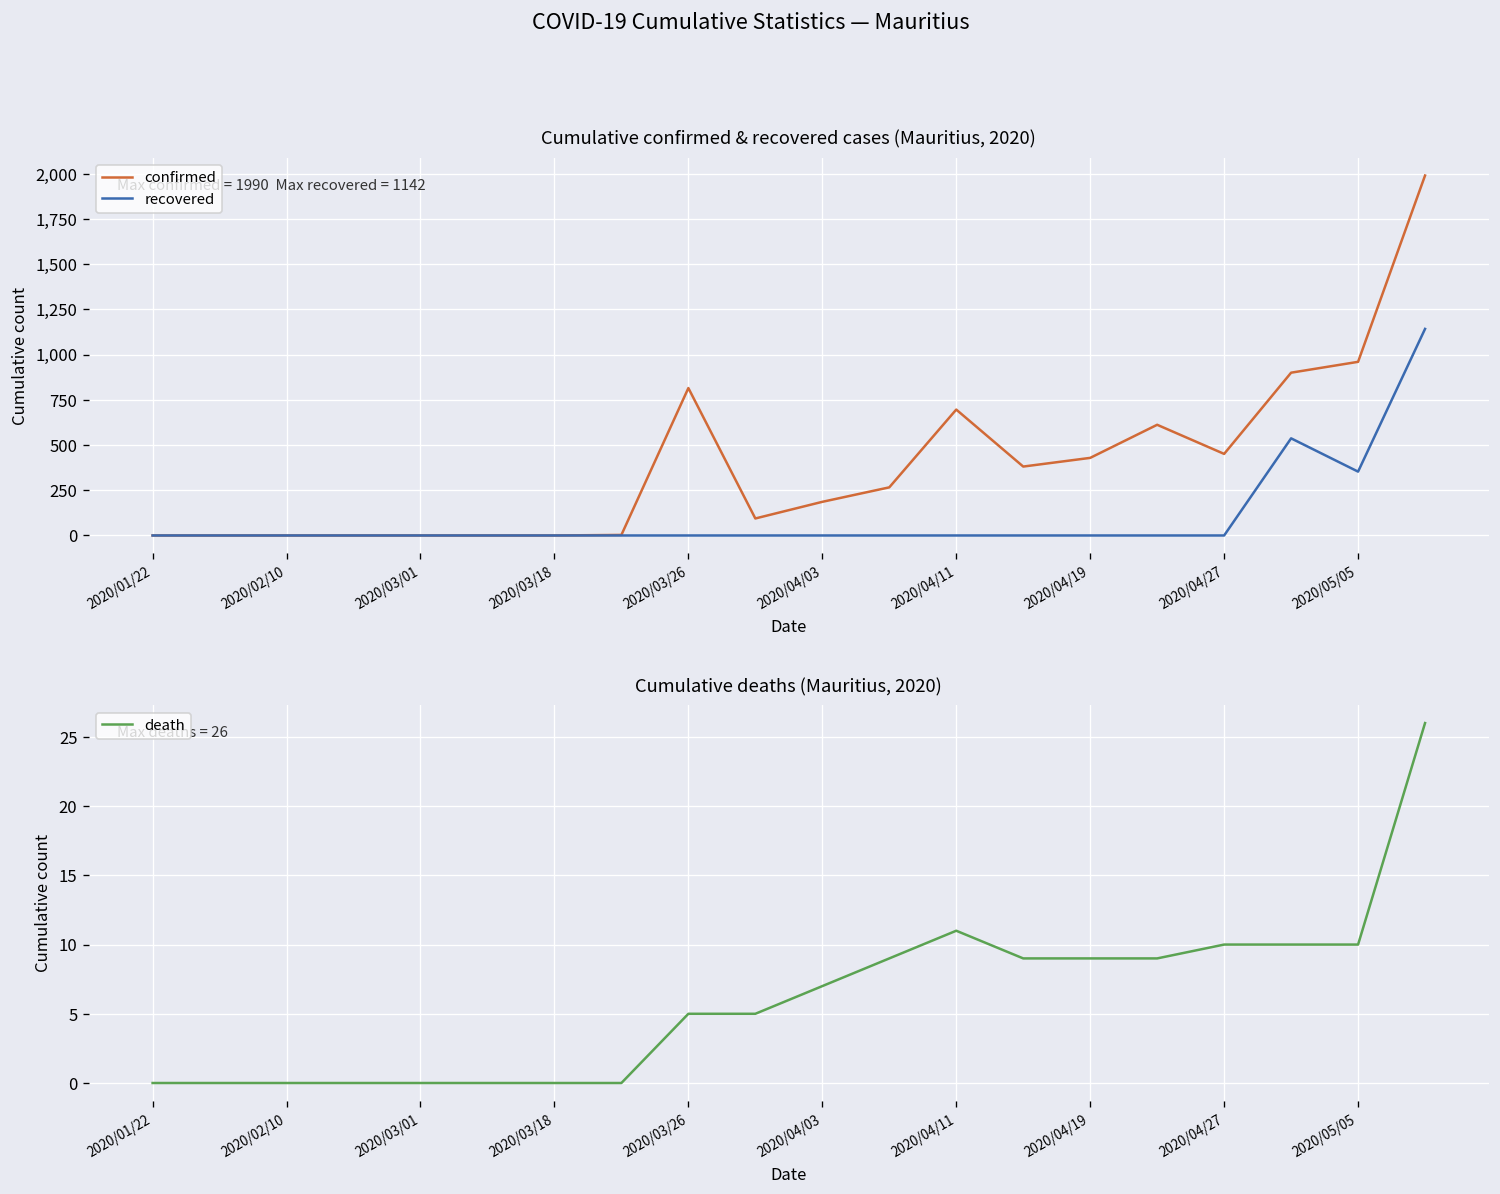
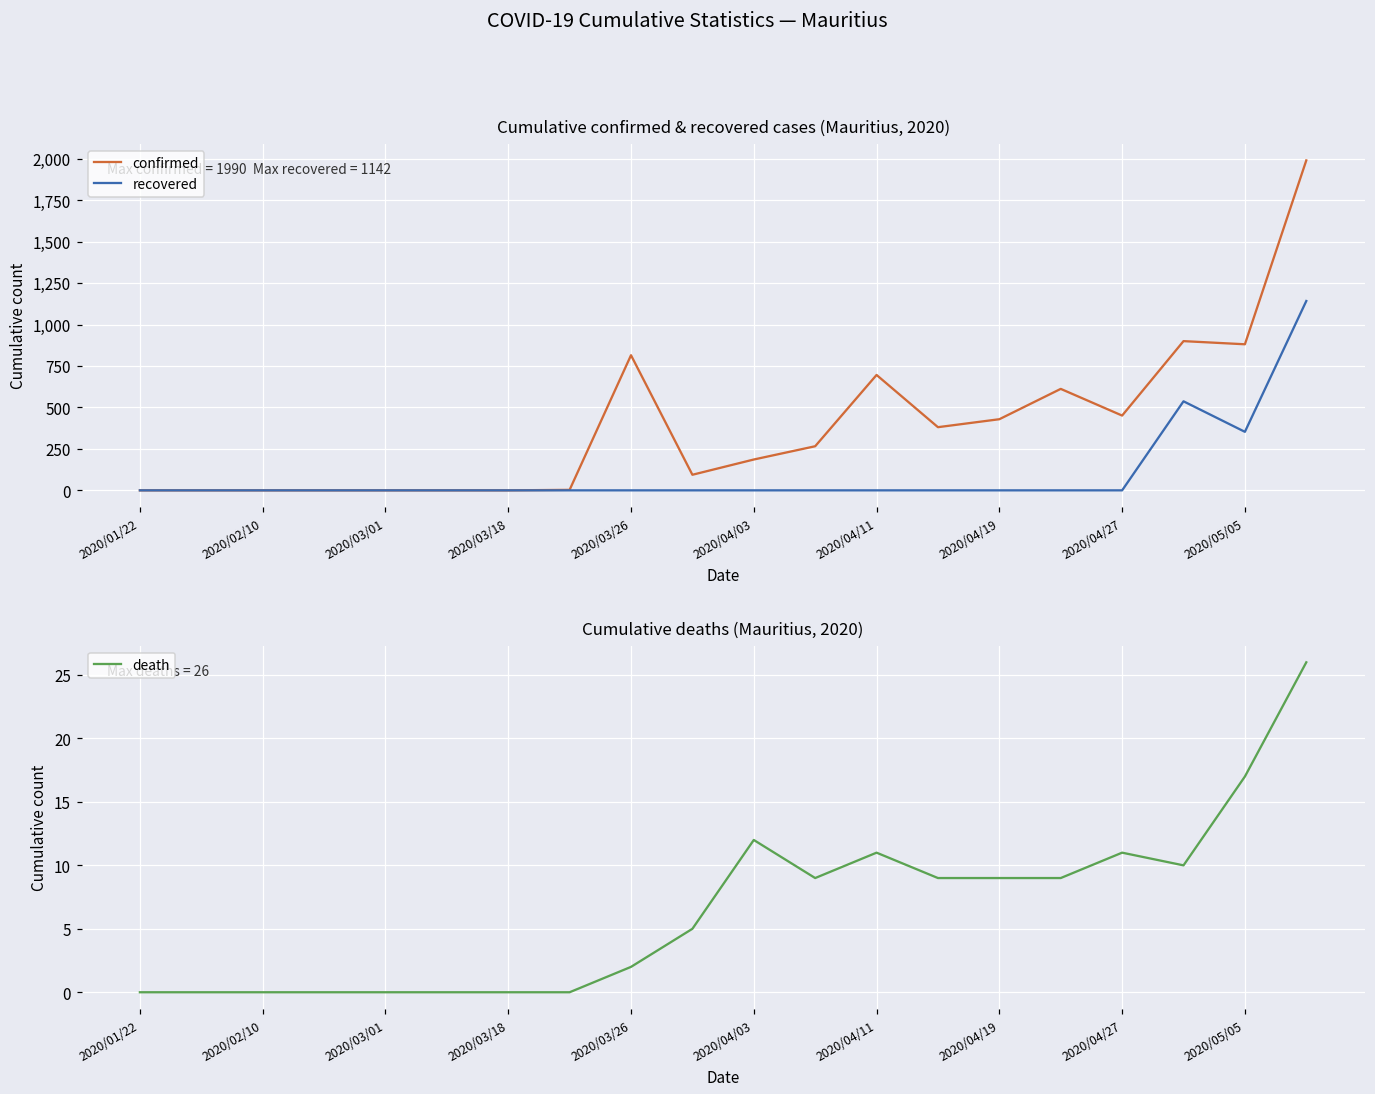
  {
    "Cumulative confirmed & recovered cases (Mauritius, 2020)": {
      "confirmed": {
        "2020/03/26": 820,
        "2020/04/03": 190,
        "2020/04/11": 700,
        "2020/04/19": 430,
        "2020/04/27": 450,
-       "2020/05/05": 960
+       "2020/05/05": 880
      },
      "recovered": {
        "2020/03/26": 0,
        "2020/04/03": 0,
        "2020/04/11": 0,
        "2020/04/19": 0,
        "2020/04/27": 0,
        "2020/05/05": 350
      }
    },
    "Cumulative deaths (Mauritius, 2020)": {
      "2020/01/22": 0,
      "2020/02/10": 0,
      "2020/03/01": 0,
      "2020/03/18": 0,
-     "2020/03/26": 5,
-     "2020/04/03": 7,
+     "2020/03/26": 2,
+     "2020/04/03": 12,
      "2020/04/11": 11,
      "2020/04/19": 9,
-     "2020/04/27": 10,
-     "2020/05/05": 10
+     "2020/04/27": 11,
+     "2020/05/05": 17
    }
  }
